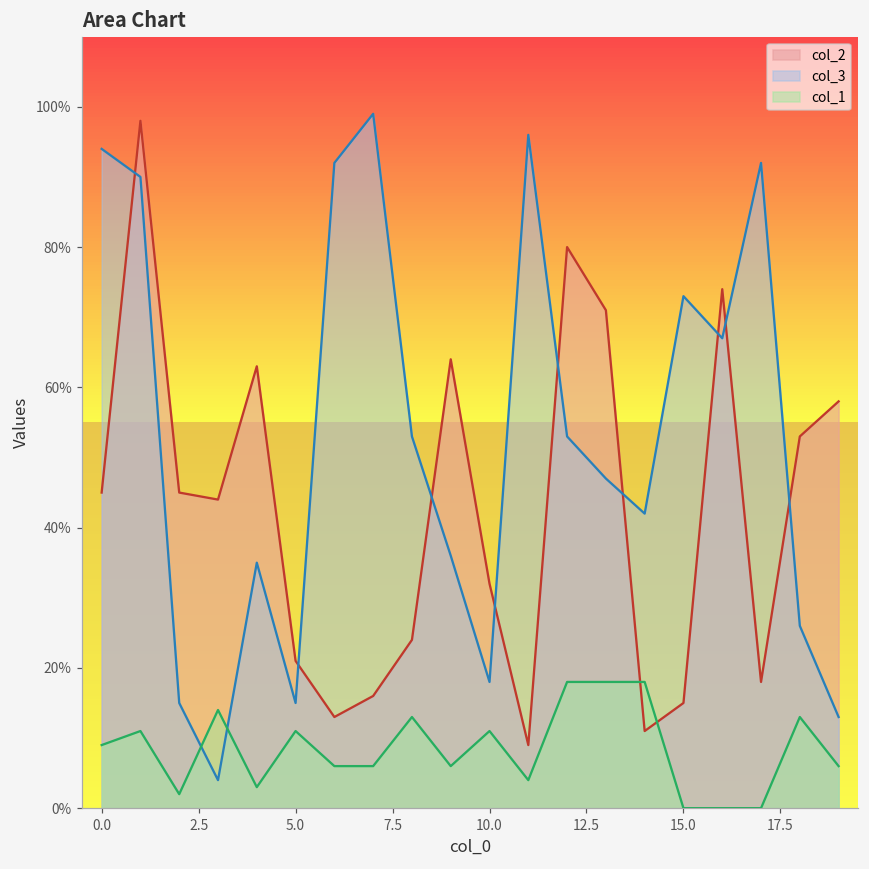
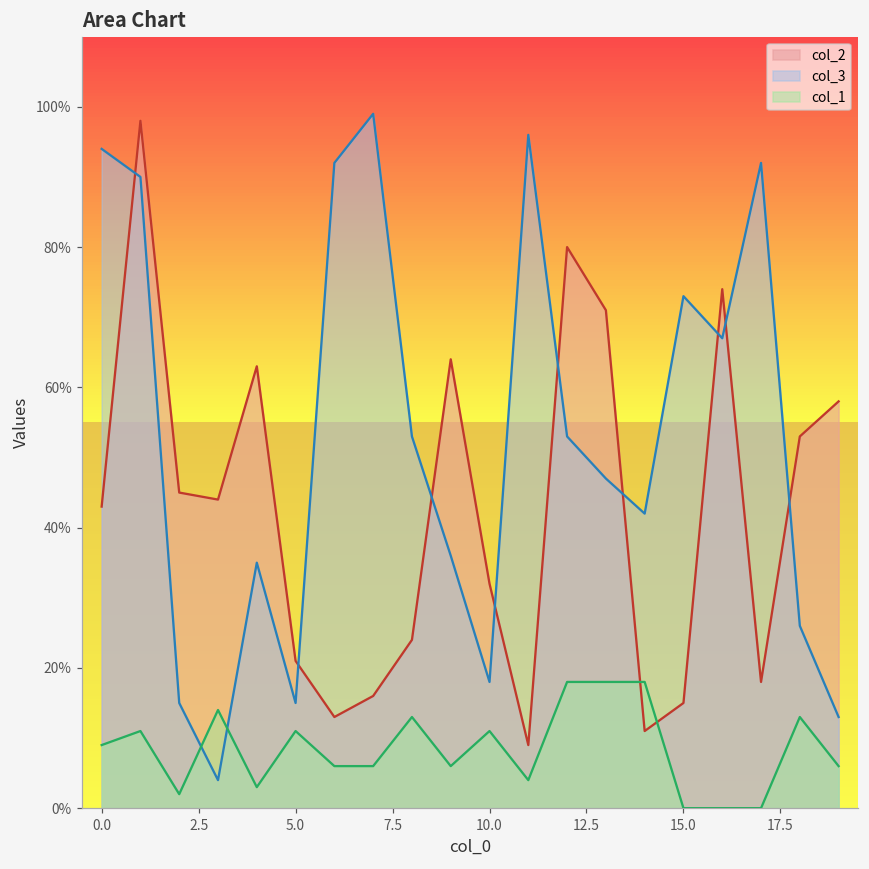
  {
    "col_2": {
-     "0.0": "45%",
+     "0.0": "43%",
      "5.0": "21%",
      "10.0": "32%",
      "15.0": "15%"
    }
  }
